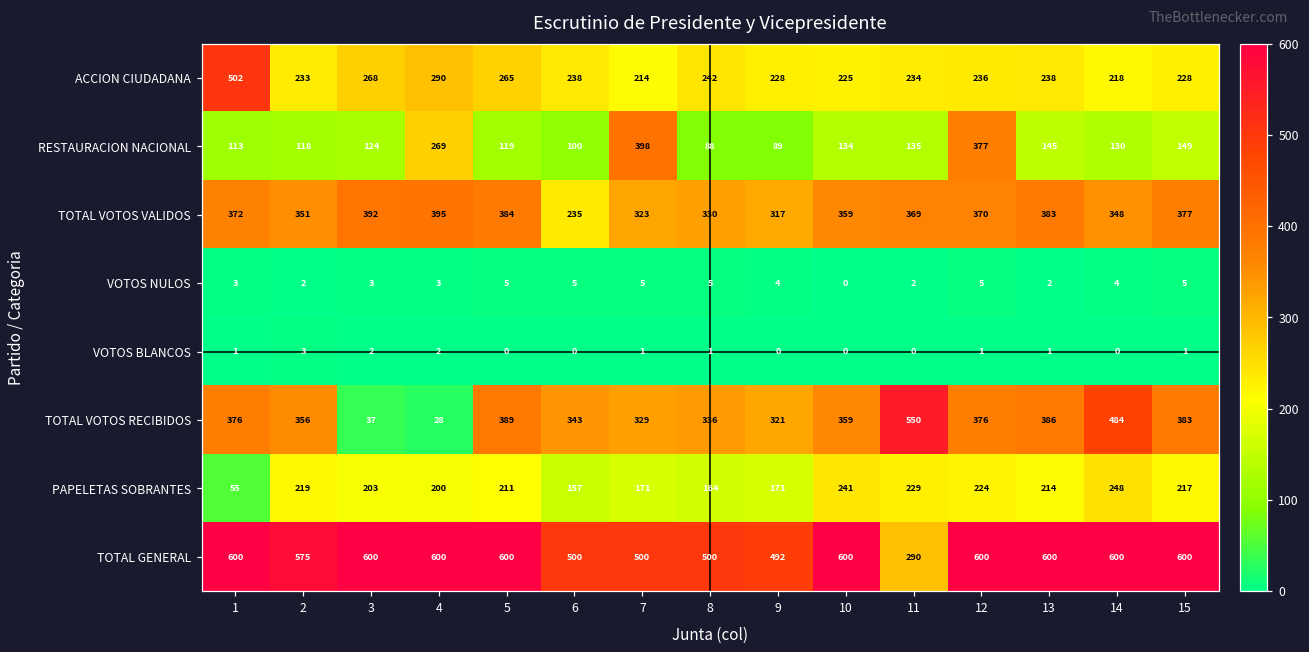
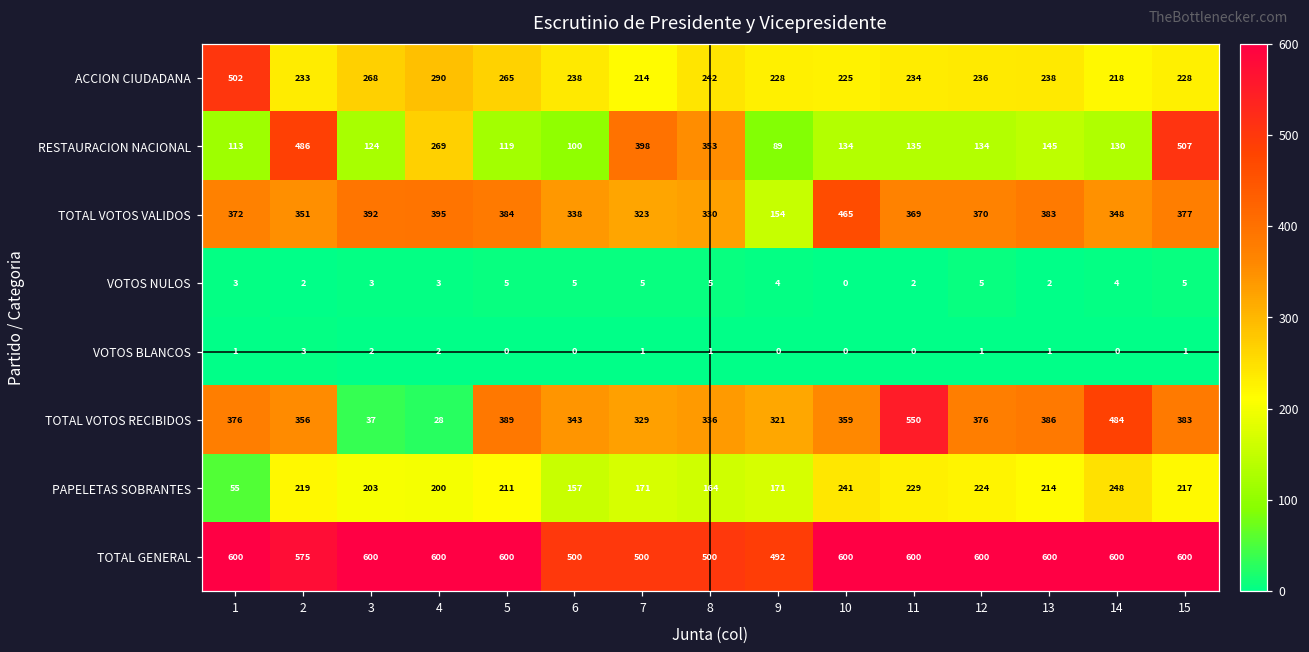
  {
    "ACCION CIUDADANA": {
      "1": 502,
      "2": 233,
      "3": 268,
      "4": 290,
      "5": 265,
      "6": 238,
      "7": 214,
      "8": 242,
      "9": 228,
      "10": 225,
      "11": 234,
      "12": 236,
      "13": 238,
      "14": 218,
      "15": 228
    },
    "RESTAURACION NACIONAL": {
      "1": 113,
-     "2": 118,
+     "2": 486,
      "3": 124,
      "4": 269,
      "5": 119,
      "6": 100,
      "7": 398,
-     "8": 88,
+     "8": 353,
      "9": 89,
      "10": 134,
      "11": 135,
-     "12": 377,
+     "12": 134,
      "13": 145,
      "14": 130,
-     "15": 149
+     "15": 507
    },
    "TOTAL VOTOS VALIDOS": {
      "1": 372,
      "2": 351,
      "3": 392,
      "4": 395,
      "5": 384,
-     "6": 235,
+     "6": 338,
      "7": 323,
      "8": 330,
-     "9": 317,
-     "10": 359,
+     "9": 154,
+     "10": 465,
      "11": 369,
      "12": 370,
      "13": 383,
      "14": 348,
      "15": 377
    },
    "VOTOS NULOS": {
      "1": 3,
      "2": 2,
      "3": 3,
      "4": 3,
      "5": 5,
      "6": 5,
      "7": 5,
      "8": 5,
      "9": 4,
      "10": 0,
      "11": 2,
      "12": 5,
      "13": 2,
      "14": 4,
      "15": 5
    },
    "VOTOS BLANCOS": {
      "1": 1,
      "2": 3,
      "3": 2,
      "4": 2,
      "5": 0,
      "6": 0,
      "7": 1,
      "8": 1,
      "9": 0,
      "10": 0,
      "11": 0,
      "12": 1,
      "13": 1,
      "14": 0,
      "15": 1
    },
    "TOTAL VOTOS RECIBIDOS": {
      "1": 376,
      "2": 356,
      "3": 37,
      "4": 28,
      "5": 389,
      "6": 343,
      "7": 329,
      "8": 336,
      "9": 321,
      "10": 359,
      "11": 550,
      "12": 376,
      "13": 386,
      "14": 484,
      "15": 383
    },
    "PAPELETAS SOBRANTES": {
      "1": 55,
      "2": 219,
      "3": 203,
      "4": 200,
      "5": 211,
      "6": 157,
      "7": 171,
      "8": 164,
      "9": 171,
      "10": 241,
      "11": 229,
      "12": 224,
      "13": 214,
      "14": 248,
      "15": 217
    },
    "TOTAL GENERAL": {
      "1": 600,
      "2": 575,
      "3": 600,
      "4": 600,
      "5": 600,
      "6": 500,
      "7": 500,
      "8": 500,
      "9": 492,
      "10": 600,
-     "11": 290,
+     "11": 600,
      "12": 600,
      "13": 600,
      "14": 600,
      "15": 600
    }
  }
